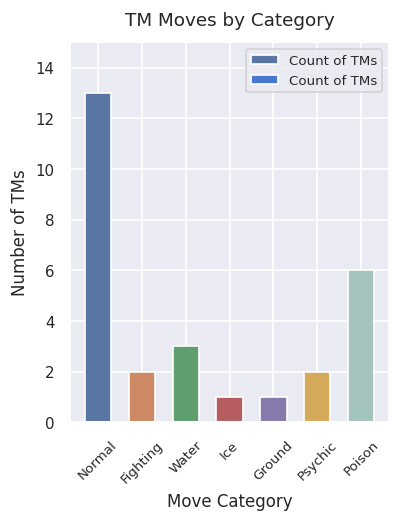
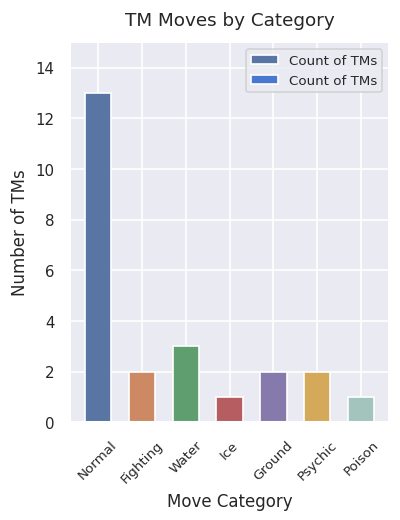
  {
    "Normal": 13,
    "Fighting": 2,
    "Water": 3,
    "Ice": 1,
-   "Ground": 1,
+   "Ground": 2,
    "Psychic": 2,
-   "Poison": 6
+   "Poison": 1
  }
